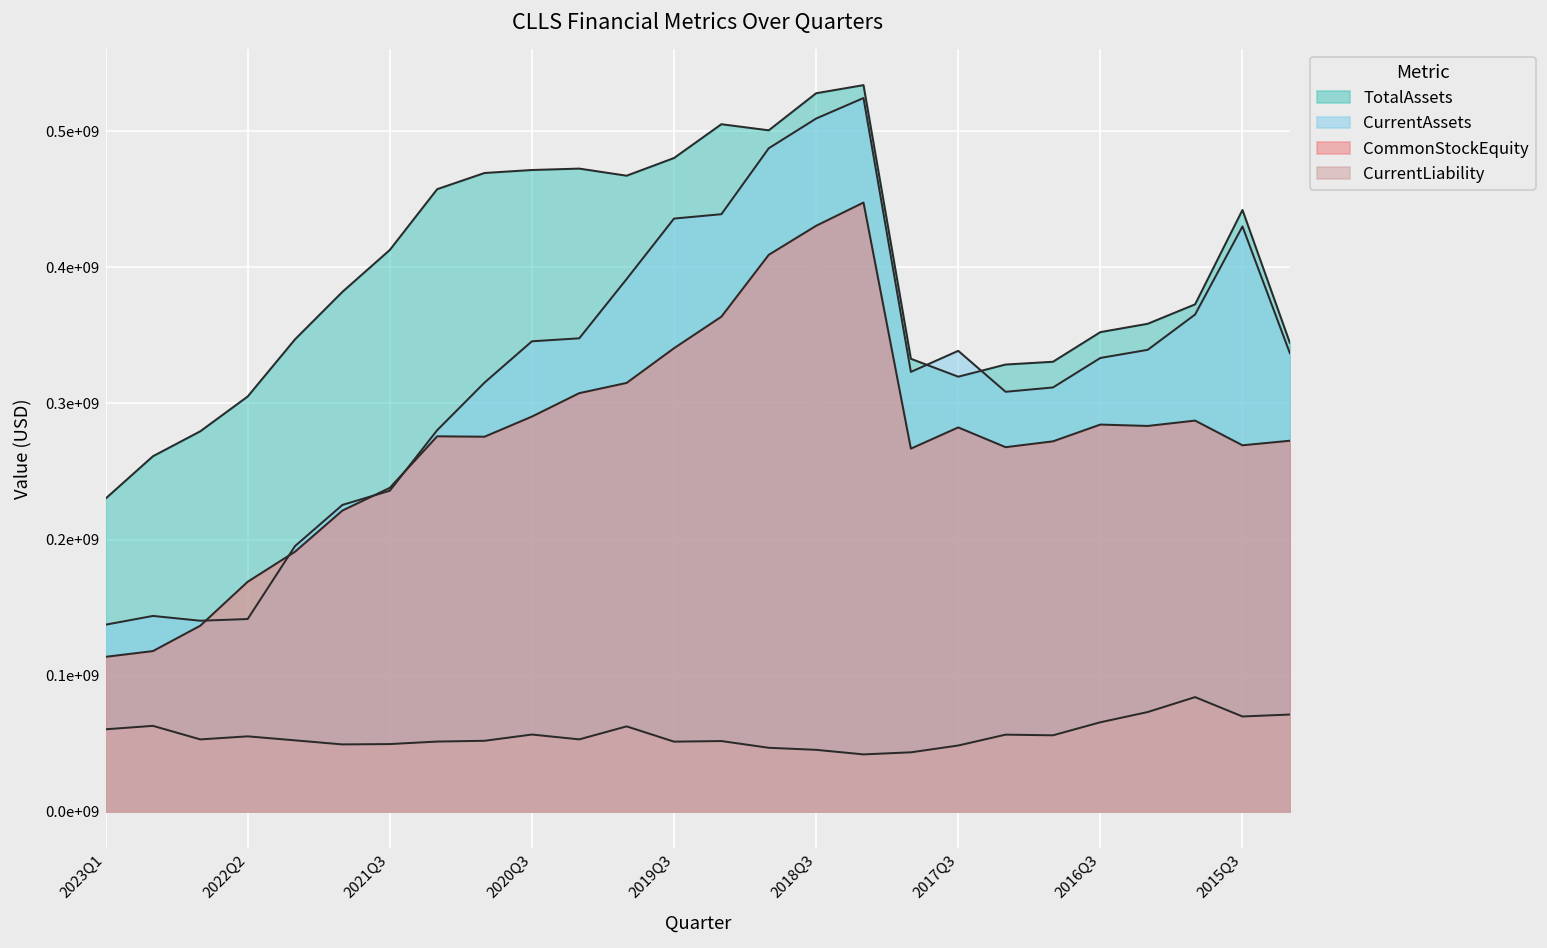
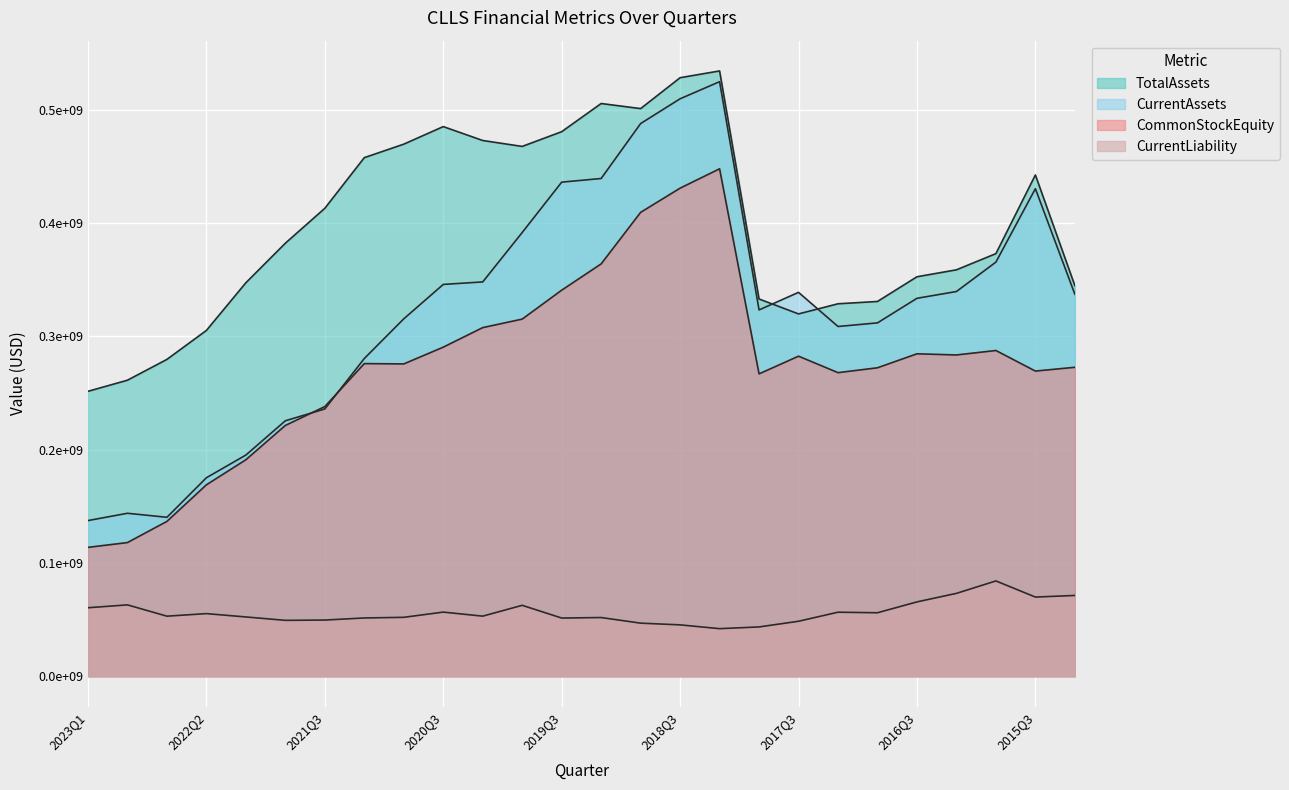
  {
    "TotalAssets": {
-     "2023Q1": 230000000,
+     "2023Q1": 251000000,
      "2022Q2": 305000000,
      "2021Q3": 413000000,
-     "2020Q3": 472000000,
+     "2020Q3": 485000000,
      "2019Q3": 480000000,
      "2018Q3": 528000000,
      "2017Q3": 320000000,
      "2016Q3": 352000000,
      "2015Q3": 442000000
    },
    "CurrentAssets": {
      "2023Q1": 137000000,
-     "2022Q2": 142000000,
+     "2022Q2": 175000000,
      "2020Q3": 346000000,
      "2019Q3": 436000000,
      "2018Q3": 509000000,
      "2017Q3": 339000000,
      "2016Q3": 333000000,
      "2015Q3": 430000000
    }
  }
